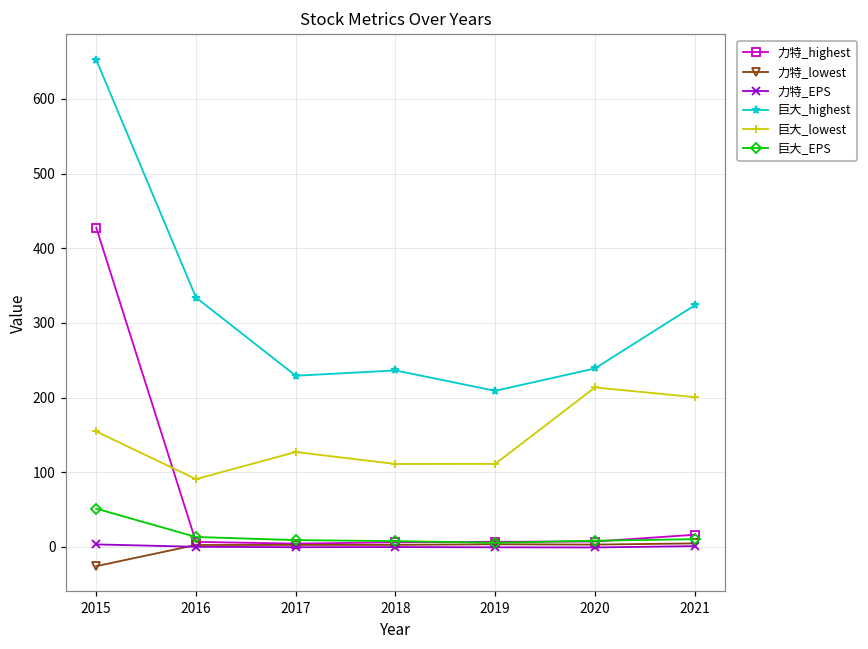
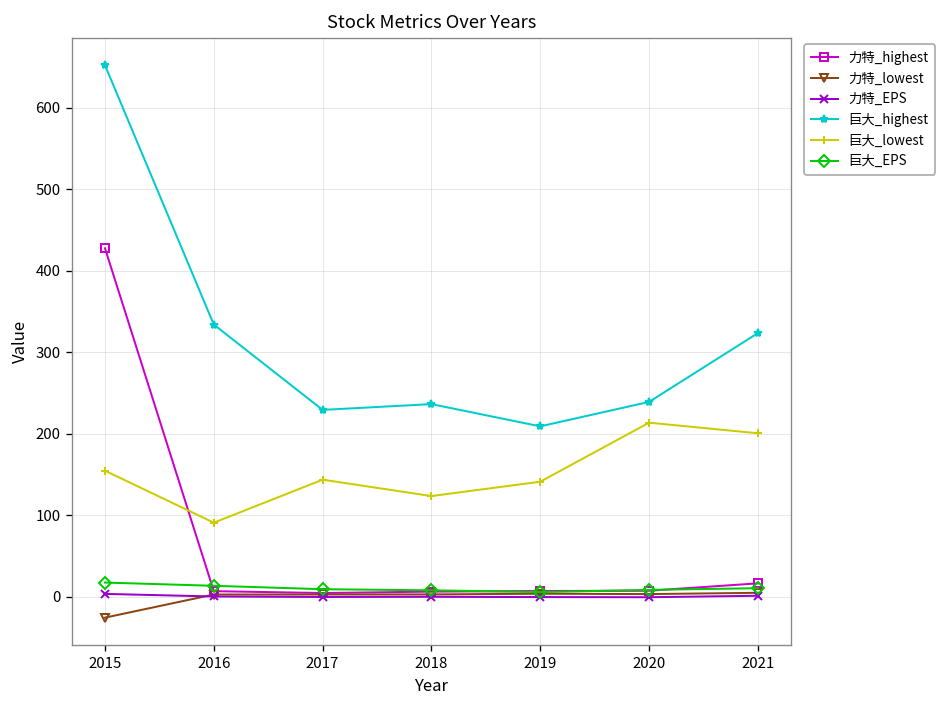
  {
    "力特_lowest": {
      "2015": -30,
      "2020": 0
    },
    "巨大_highest": {
      "2015": 650,
      "2016": 330,
      "2017": 230,
      "2018": 240,
      "2019": 210,
      "2020": 240,
      "2021": 320
    },
    "巨大_lowest": {
      "2015": 150,
      "2016": 90,
-     "2017": 130,
-     "2018": 110,
-     "2019": 110,
+     "2017": 140,
+     "2018": 120,
+     "2019": 140,
      "2020": 210,
      "2021": 200
    },
    "巨大_EPS": {
-     "2015": 50,
+     "2015": 20,
      "2016": 10,
      "2017": 10,
      "2021": 10
    }
  }
